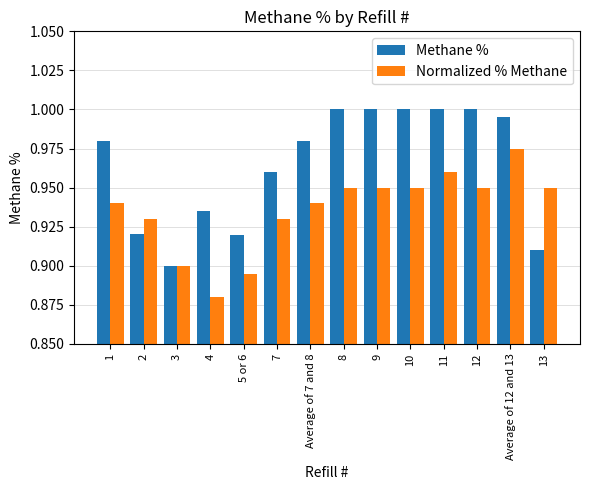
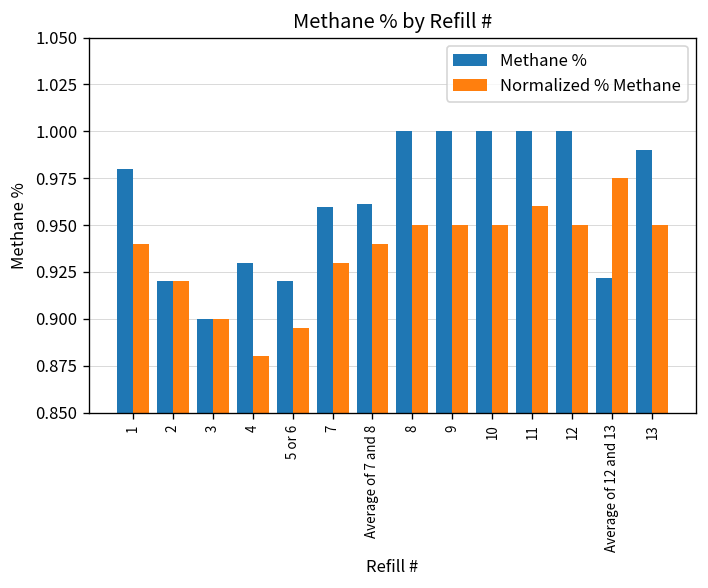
  {
    "Methane %": {
      "1": 0.980,
      "2": 0.920,
      "3": 0.900,
-     "4": 0.935,
+     "4": 0.930,
      "5 or 6": 0.920,
      "7": 0.960,
-     "Average of 7 and 8": 0.980,
+     "Average of 7 and 8": 0.961,
      "8": 1.000,
      "9": 1.000,
      "10": 1.000,
      "11": 1.000,
      "12": 1.000,
-     "Average of 12 and 13": 0.995,
-     "13": 0.91
+     "Average of 12 and 13": 0.922,
+     "13": 0.99
    },
    "Normalized % Methane": {
      "1": 0.94,
-     "2": 0.93,
+     "2": 0.92,
      "3": 0.90,
      "4": 0.88,
      "5 or 6": 0.895,
      "7": 0.93,
      "Average of 7 and 8": 0.94,
      "8": 0.95,
      "9": 0.95,
      "10": 0.95,
      "11": 0.96,
      "12": 0.95,
      "Average of 12 and 13": 0.975,
      "13": 0.95
    }
  }
